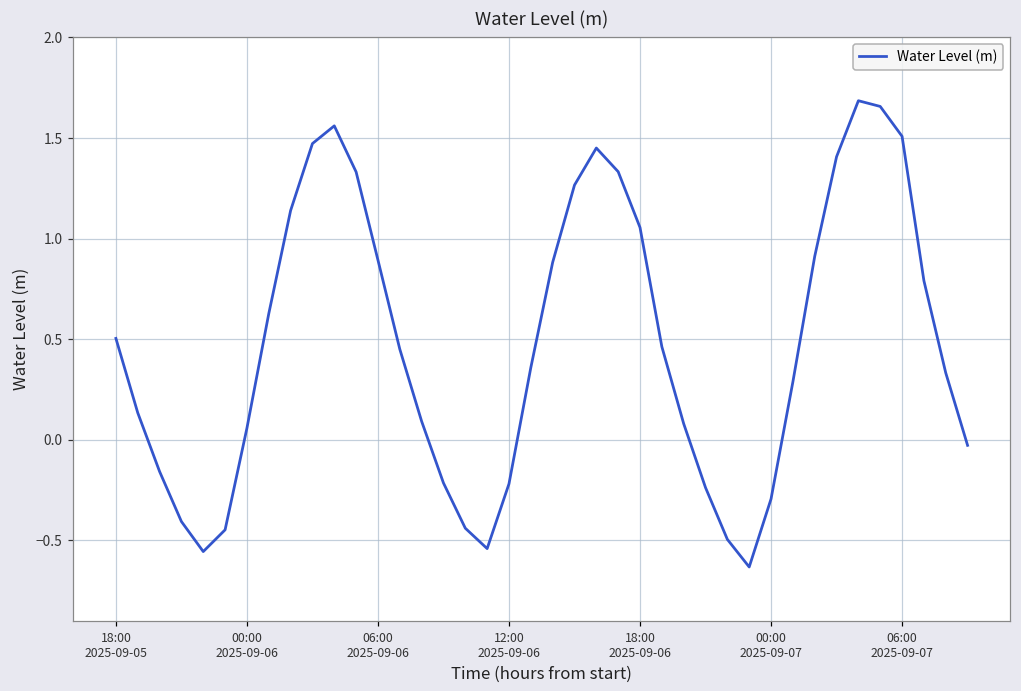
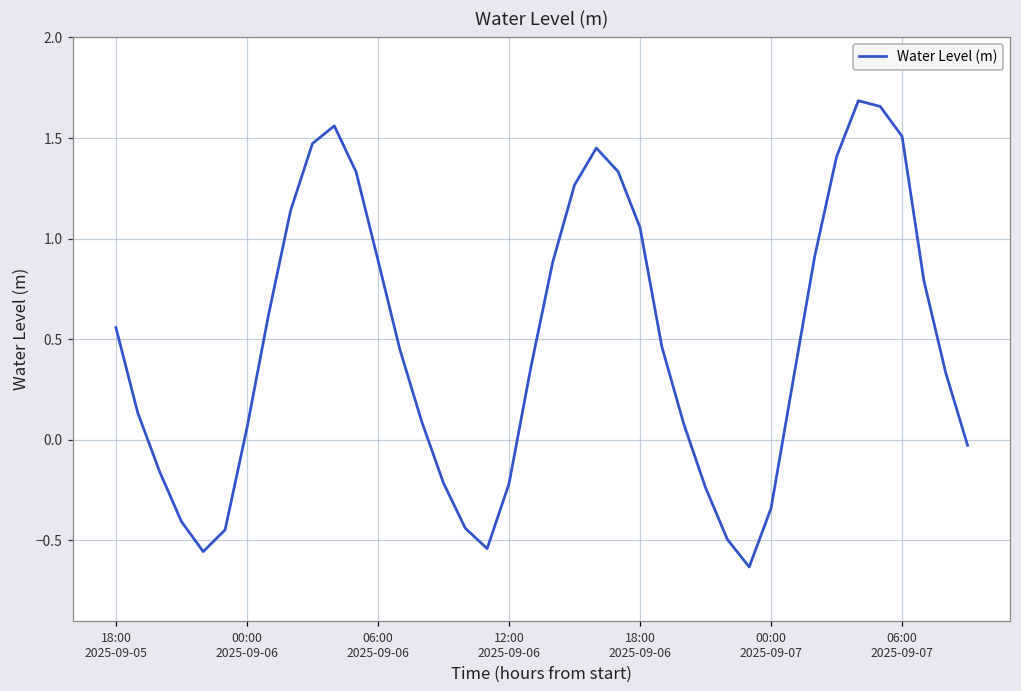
  {
-   "18:00 2025-09-05": 0.50,
+   "18:00 2025-09-05": 0.56,
    "00:00 2025-09-06": 0.06,
    "06:00 2025-09-06": 0.89,
    "12:00 2025-09-06": -0.22,
    "18:00 2025-09-06": 1.05,
-   "00:00 2025-09-07": -0.29,
+   "00:00 2025-09-07": -0.34,
    "06:00 2025-09-07": 1.51
  }
